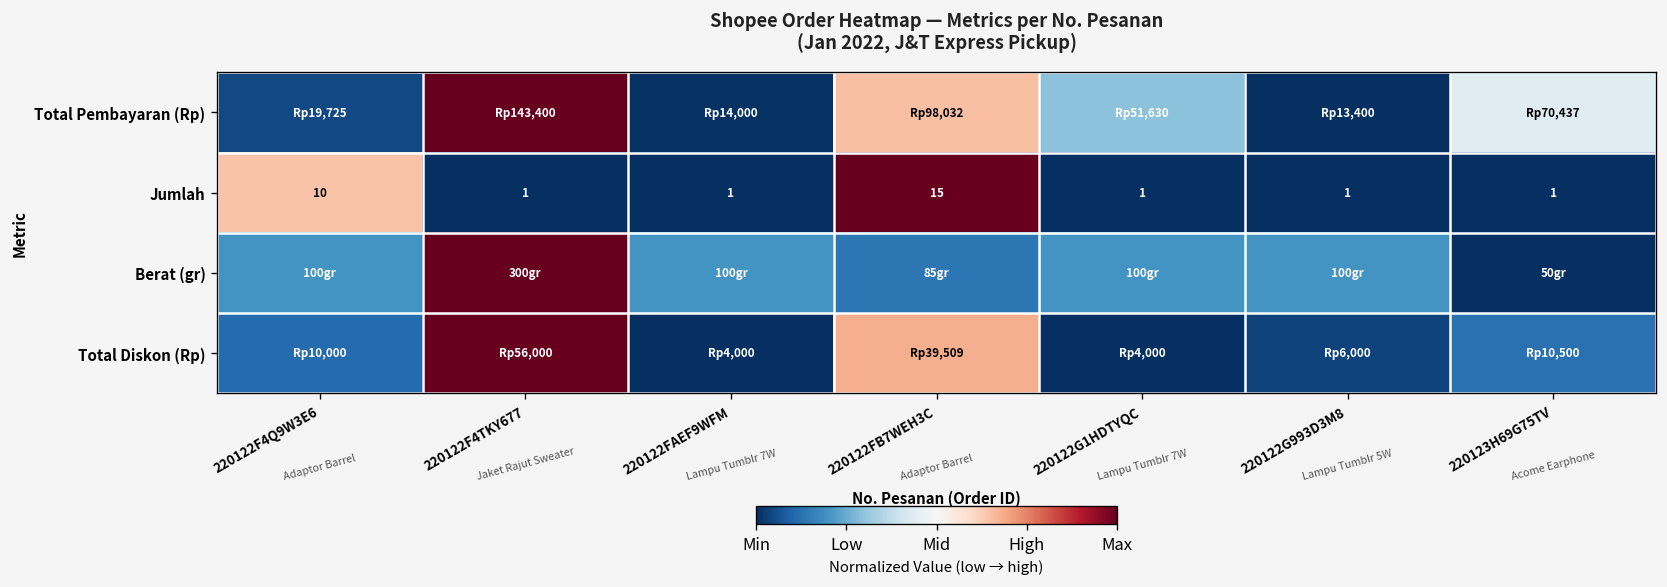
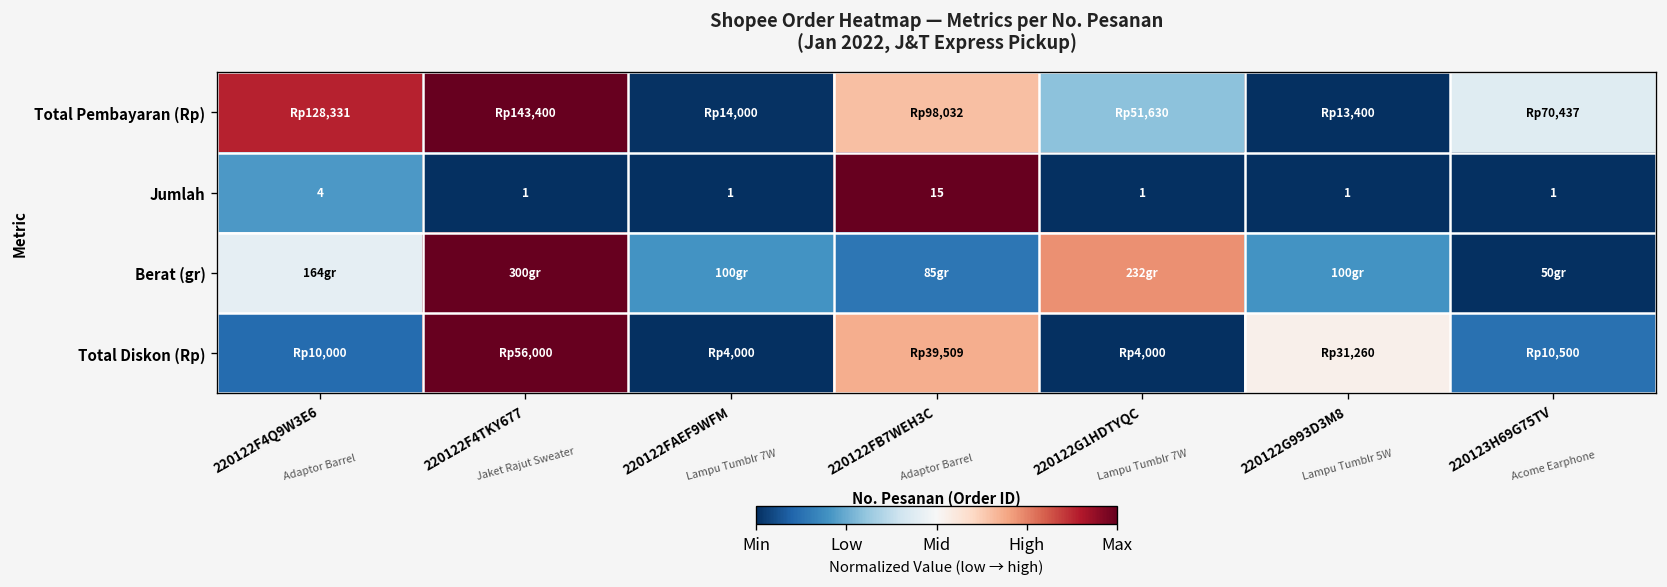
  {
    "Total Pembayaran (Rp)": {
-     "220122F4Q9W3E6": "19,725"
+     "220122F4Q9W3E6": "128,331"
    },
    "Jumlah": {
-     "220122F4Q9W3E6": "10",
+     "220122F4Q9W3E6": "4",
      "220122F4TKY677": "1",
      "220122FAEF9WFM": "1",
      "220122FB7WEH3C": "15",
      "220122G1HDTYQC": "1",
      "220122G993D3M8": "1",
      "220123H69G75TV": "1"
    },
    "Berat (gr)": {
-     "220122F4Q9W3E6": "100",
+     "220122F4Q9W3E6": "164",
      "220122F4TKY677": "300",
      "220122FAEF9WFM": "100",
      "220122FB7WEH3C": "85",
-     "220122G1HDTYQC": "100",
+     "220122G1HDTYQC": "232",
      "220122G993D3M8": "100",
      "220123H69G75TV": "50"
    },
    "Total Diskon (Rp)": {
-     "220122G993D3M8": "6,000"
+     "220122G993D3M8": "31,260"
    }
  }
